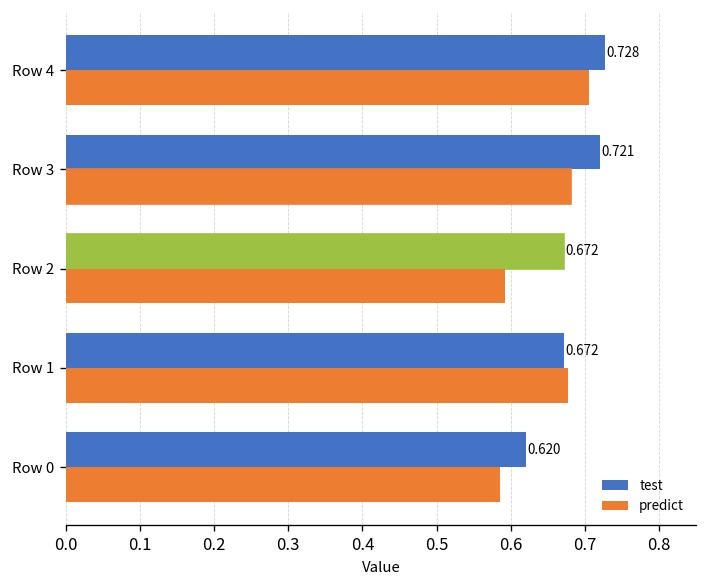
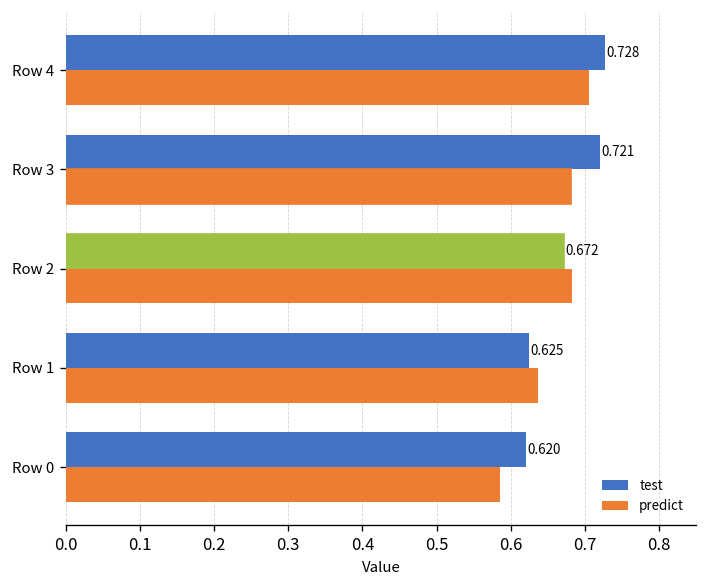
  {
    "test": {
      "Row 4": 0.728,
      "Row 3": 0.721,
      "Row 2": 0.672,
-     "Row 1": 0.672,
+     "Row 1": 0.625,
      "Row 0": 0.620
    },
    "predict": {
      "Row 4": 0.71,
      "Row 3": 0.68,
-     "Row 2": 0.59,
-     "Row 1": 0.68,
+     "Row 2": 0.68,
+     "Row 1": 0.64,
      "Row 0": 0.59
    }
  }
